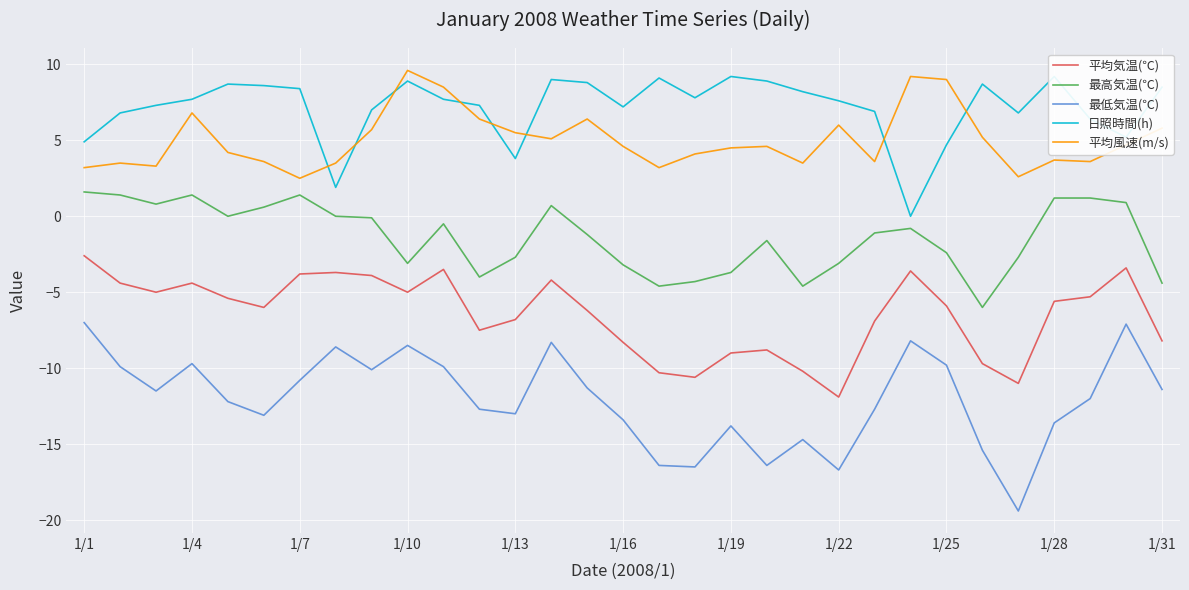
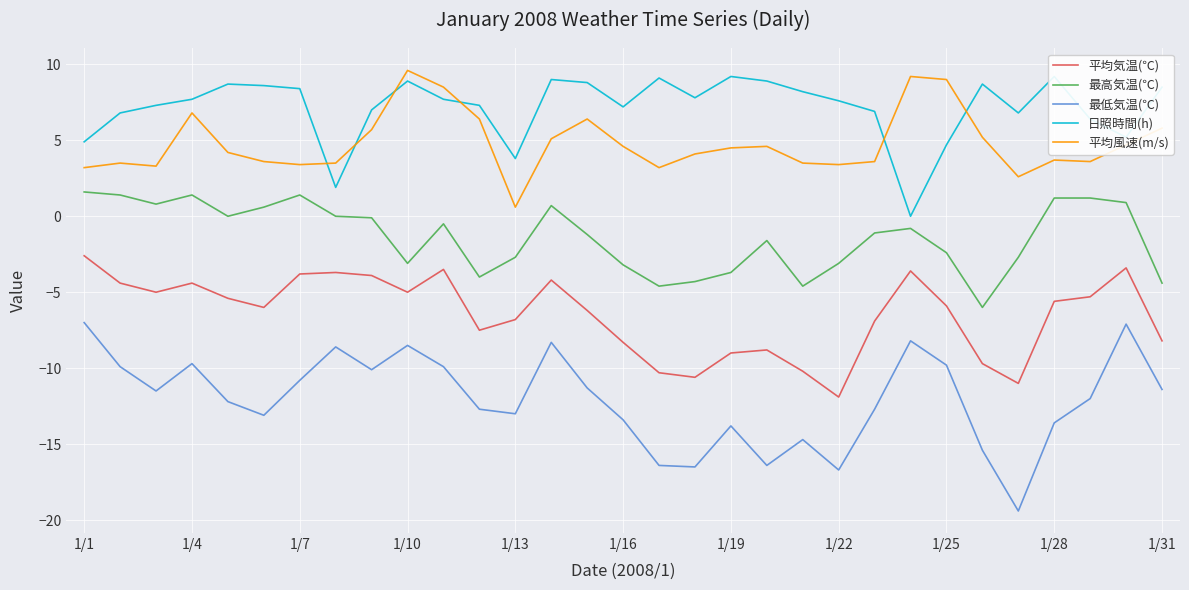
  {
    "平均気温(℃)": {
      "1/1": -2.6,
      "1/4": -4.4,
      "1/7": -3.8,
      "1/10": -5.0,
      "1/13": -6.8,
      "1/16": -8.3,
      "1/19": -9.0,
      "1/22": -11.9,
      "1/25": -5.9,
      "1/28": -5.6,
      "1/31": -8.2
    },
    "最高気温(℃)": {
      "1/1": 1.6,
      "1/4": 1.4,
      "1/7": 1.4,
      "1/10": -3.1,
      "1/13": -2.7,
      "1/16": -3.2,
      "1/19": -3.7,
      "1/22": -3.1,
      "1/25": -2.4,
      "1/28": 1.2,
      "1/31": -4.4
    },
    "最低気温(℃)": {
      "1/1": -7.0,
      "1/4": -9.7,
      "1/7": -10.8,
      "1/10": -8.5,
      "1/13": -13.0,
      "1/16": -13.4,
      "1/19": -13.8,
      "1/22": -16.7,
      "1/25": -9.8,
      "1/28": -13.6,
      "1/31": -11.4
    },
    "日照時間(h)": {
      "1/1": 4.9,
      "1/4": 7.7,
      "1/7": 8.4,
      "1/10": 8.9,
      "1/13": 3.8,
      "1/16": 7.2,
      "1/19": 9.2,
      "1/22": 7.6,
      "1/25": 4.7
    },
    "平均風速(m/s)": {
      "1/1": 3.2,
      "1/4": 6.8,
-     "1/7": 2.5,
+     "1/7": 3.4,
      "1/10": 9.6,
-     "1/13": 5.5,
+     "1/13": 0.6,
      "1/16": 4.6,
      "1/19": 4.5,
-     "1/22": 6.0,
+     "1/22": 3.4,
      "1/25": 9.0,
      "1/28": 3.7
    }
  }
